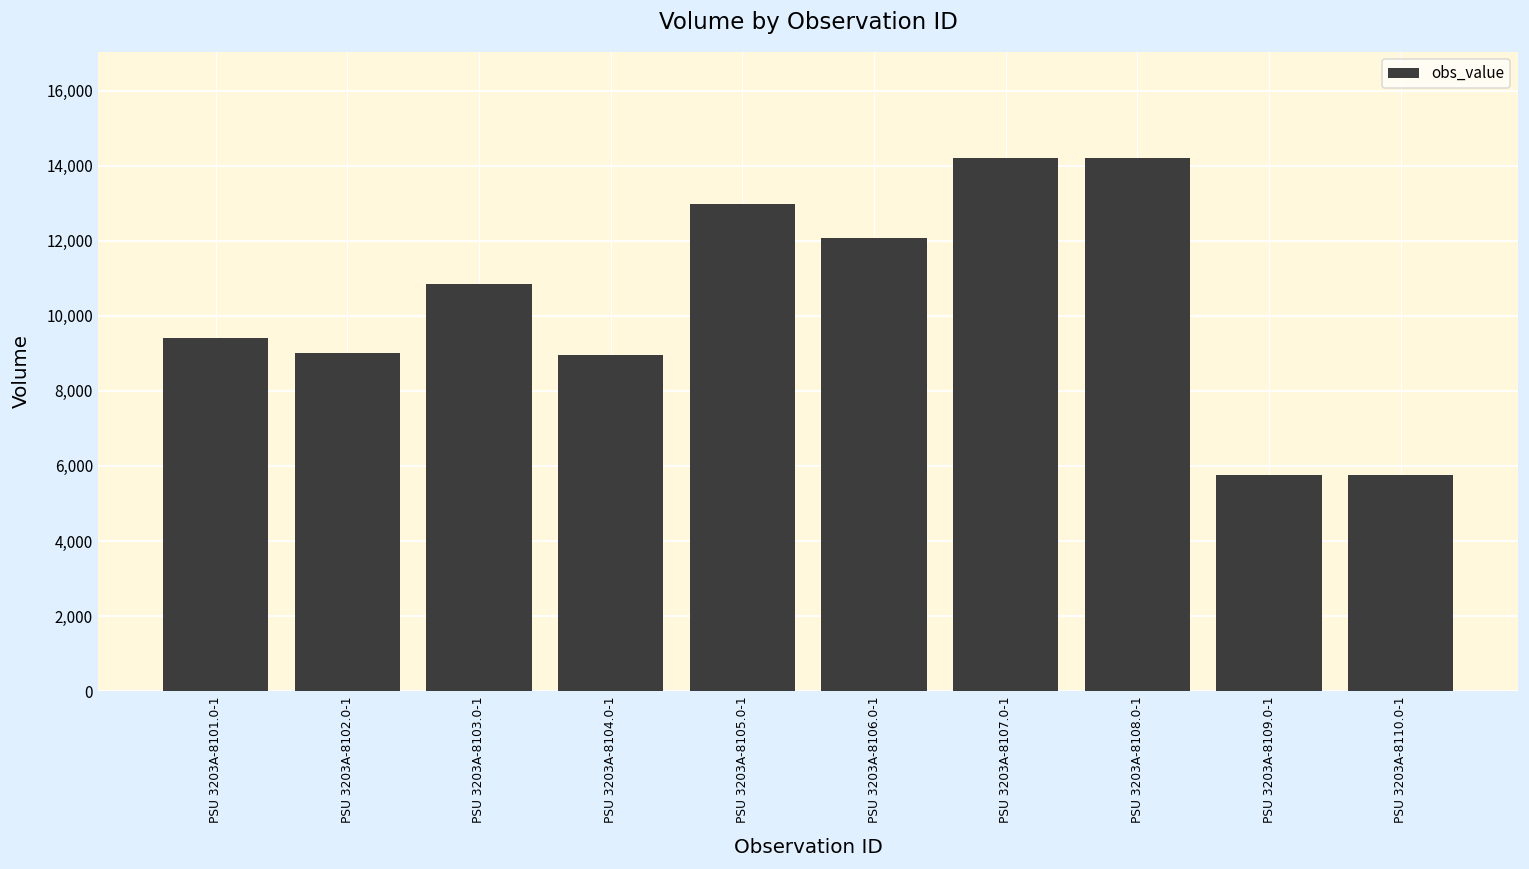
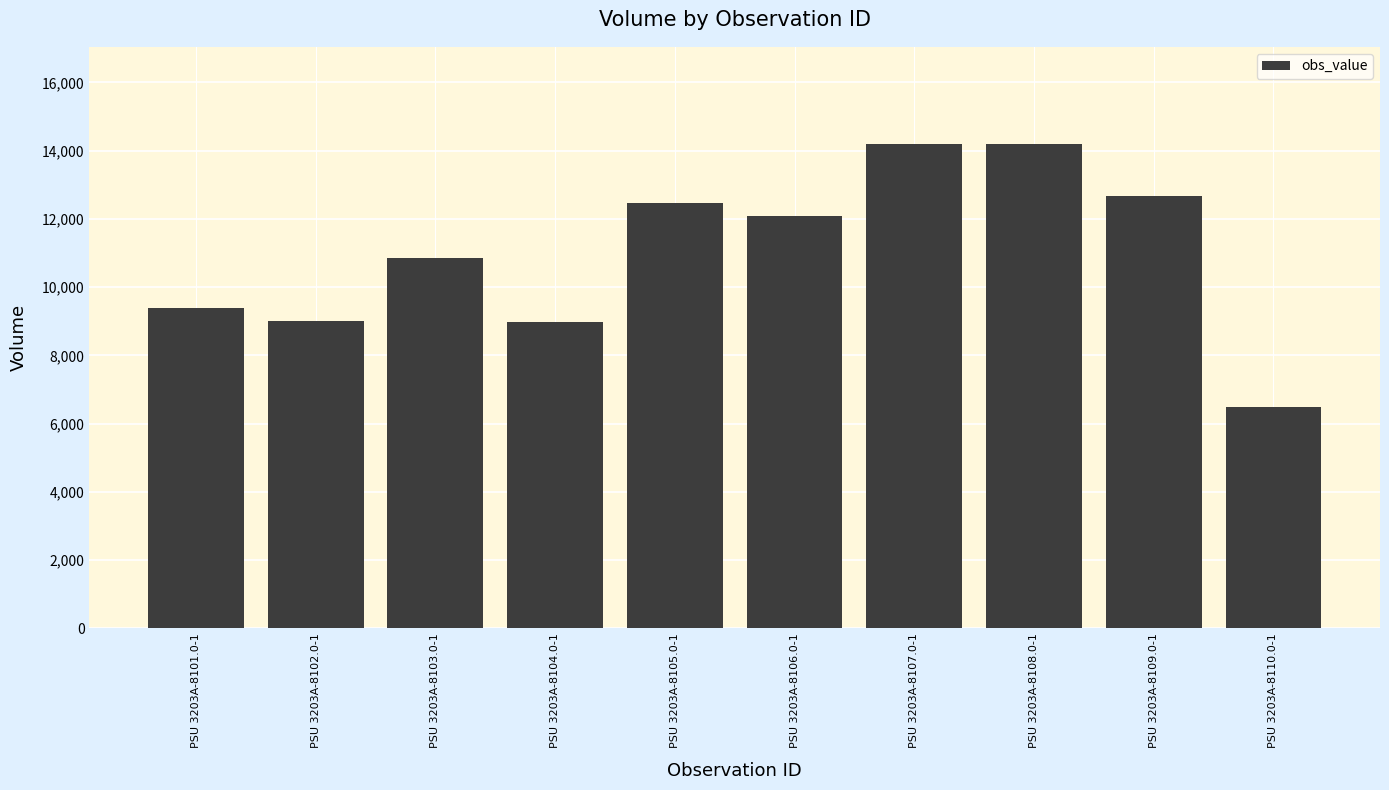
  {
    "PSU 3203A-8101.0-1": "9,400",
    "PSU 3203A-8102.0-1": "9,000",
    "PSU 3203A-8103.0-1": "10,900",
    "PSU 3203A-8104.0-1": "9,000",
-   "PSU 3203A-8105.0-1": "13,000",
+   "PSU 3203A-8105.0-1": "12,500",
    "PSU 3203A-8106.0-1": "12,100",
    "PSU 3203A-8107.0-1": "14,200",
    "PSU 3203A-8108.0-1": "14,200",
-   "PSU 3203A-8109.0-1": "5,800",
-   "PSU 3203A-8110.0-1": "5,800"
+   "PSU 3203A-8109.0-1": "12,700",
+   "PSU 3203A-8110.0-1": "6,500"
  }
